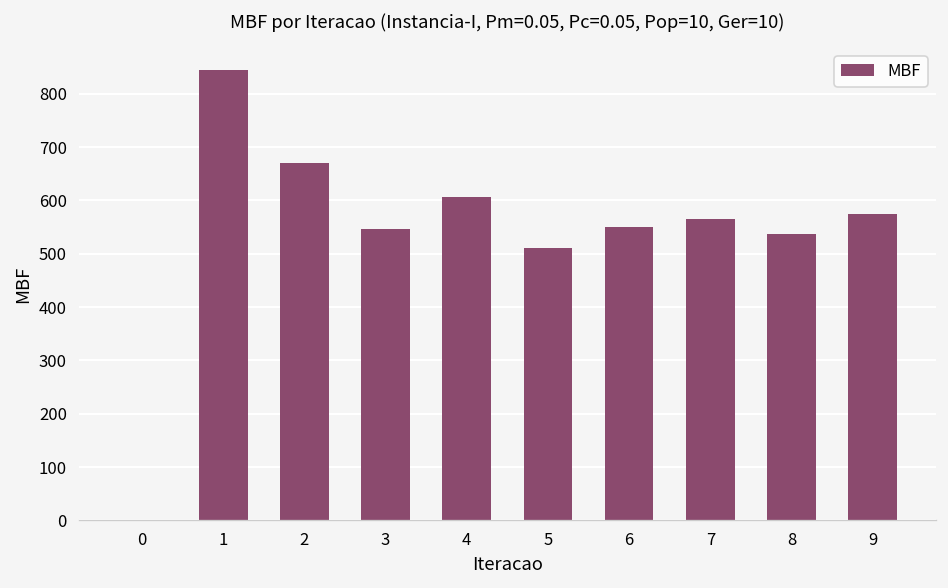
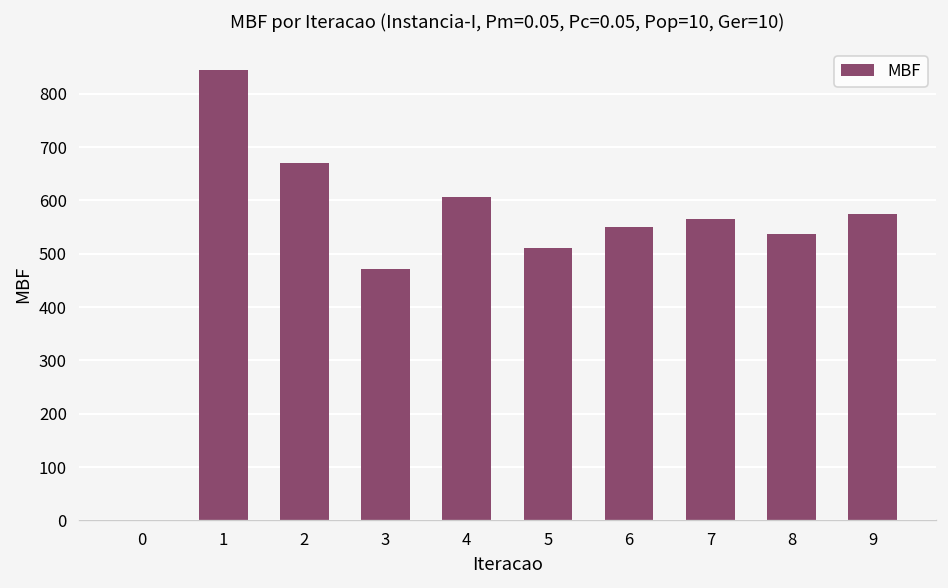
  {
    "0": 0,
    "1": 840,
    "2": 670,
-   "3": 550,
+   "3": 470,
    "4": 610,
    "5": 510,
    "6": 550,
    "7": 570,
    "8": 540,
    "9": 580
  }
